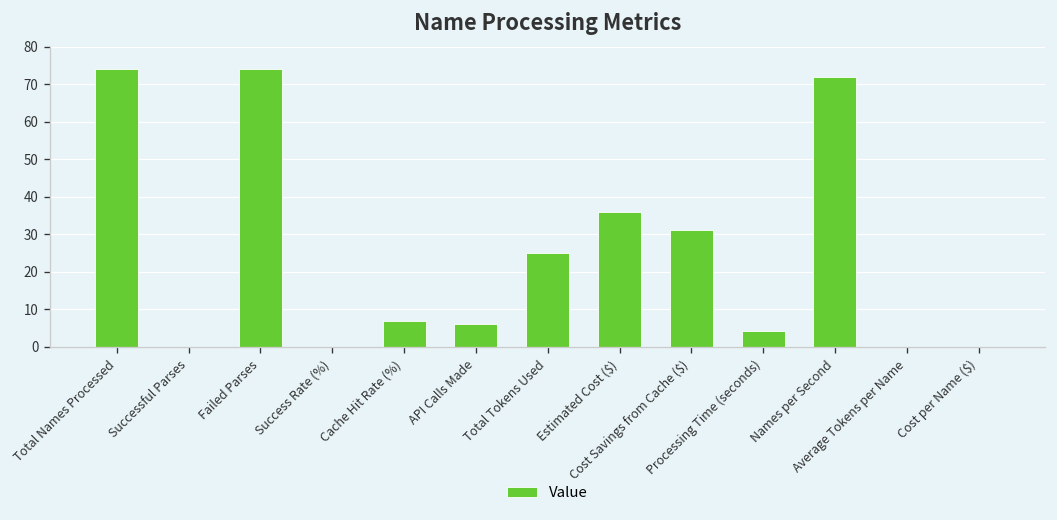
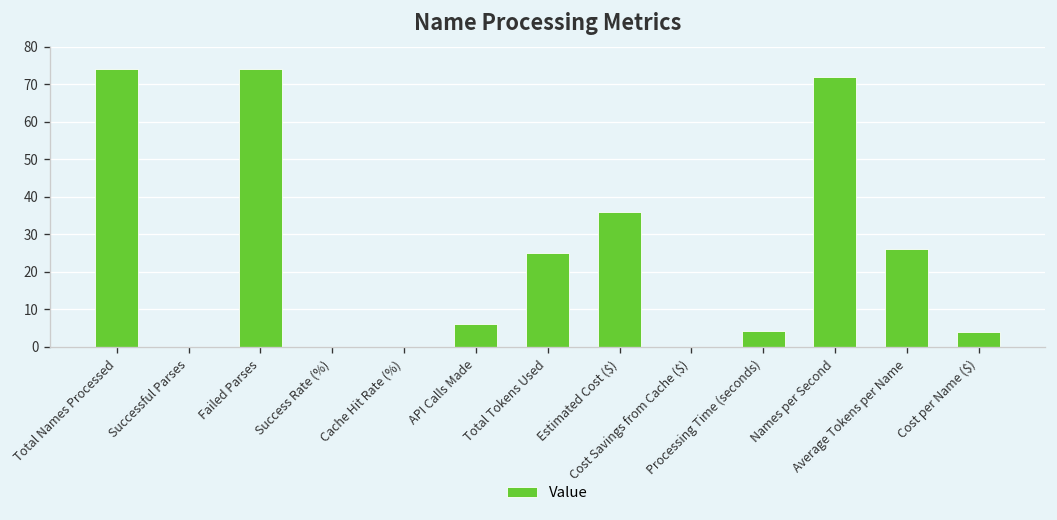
  {
    "Total Names Processed": 74,
    "Successful Parses": 0,
    "Failed Parses": 74,
    "Success Rate (%)": 0,
-   "Cache Hit Rate (%)": 7,
+   "Cache Hit Rate (%)": 0,
    "API Calls Made": 6,
    "Total Tokens Used": 25,
    "Estimated Cost ($)": 36,
-   "Cost Savings from Cache ($)": 31,
+   "Cost Savings from Cache ($)": 0,
    "Processing Time (seconds)": 4,
    "Names per Second": 72,
-   "Average Tokens per Name": 0,
-   "Cost per Name ($)": 0
+   "Average Tokens per Name": 26,
+   "Cost per Name ($)": 4
  }
